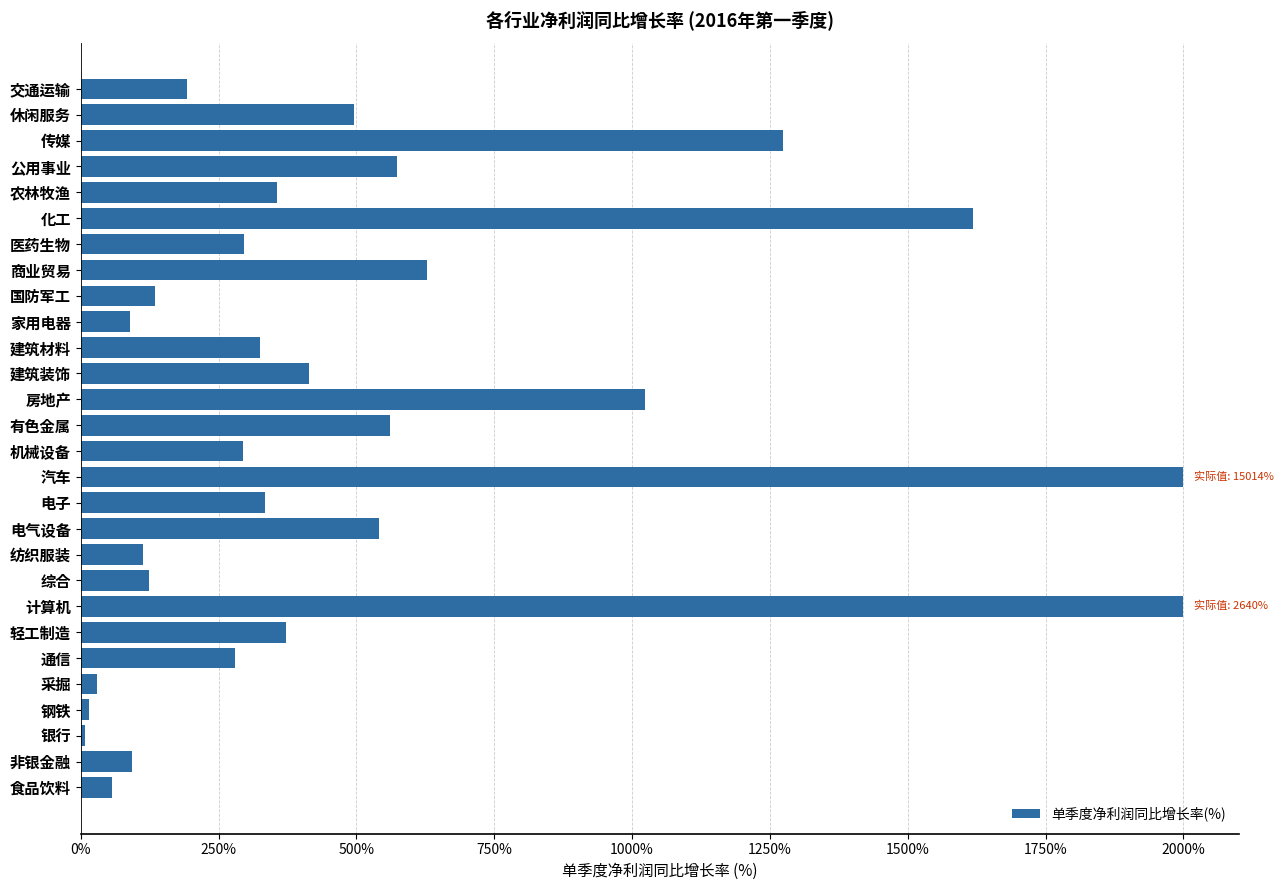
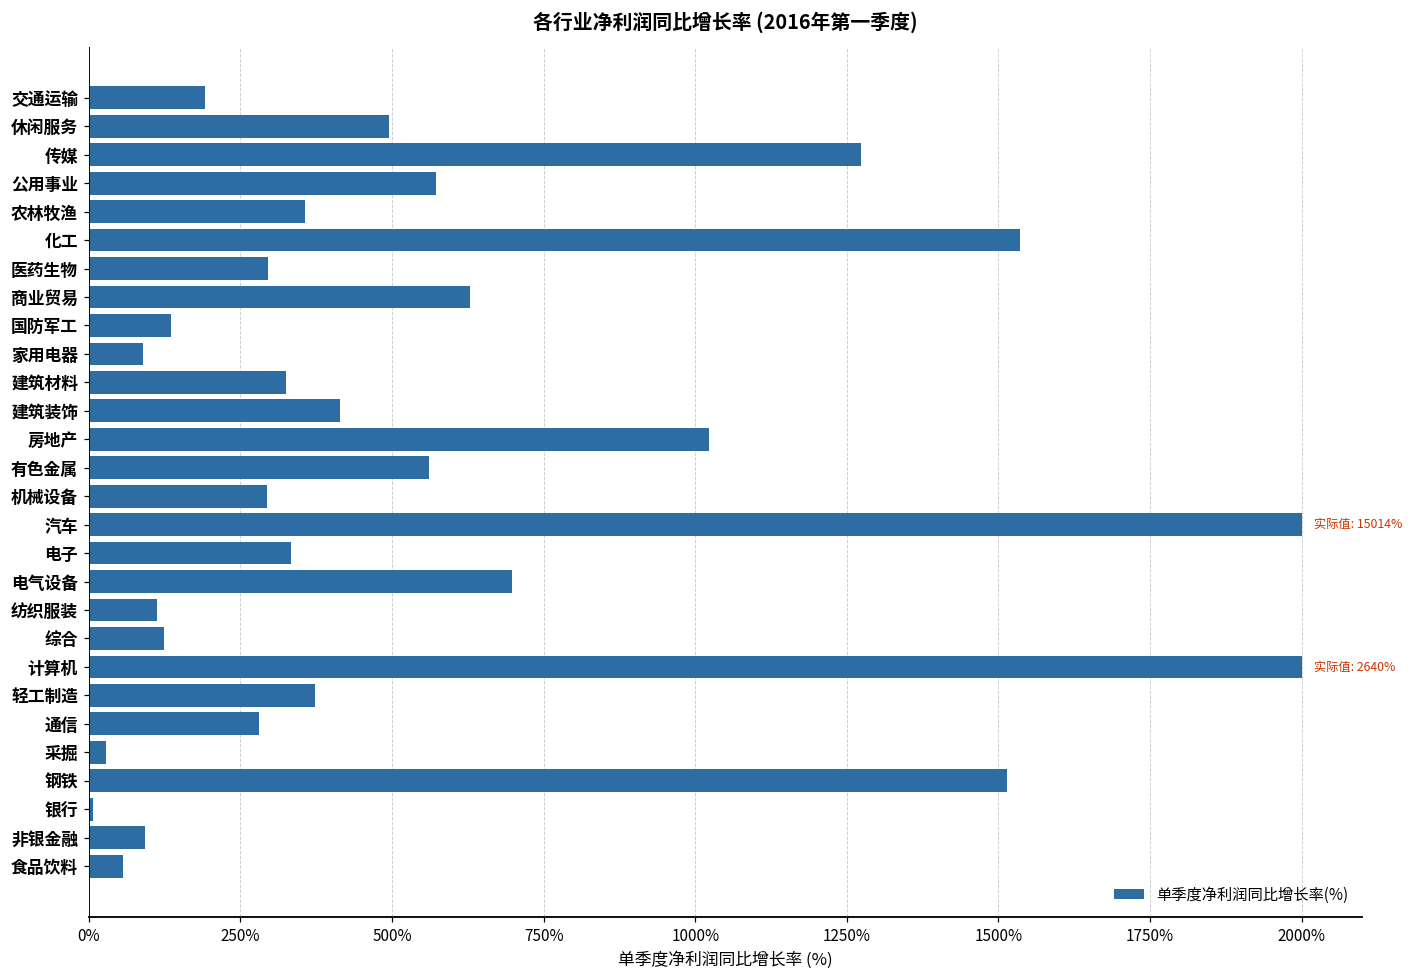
  {
    "交通运输": "190%",
    "休闲服务": "490%",
    "传媒": "1270%",
    "公用事业": "570%",
    "农林牧渔": "360%",
-   "化工": "1620%",
+   "化工": "1540%",
    "医药生物": "300%",
    "商业贸易": "630%",
    "国防军工": "140%",
    "家用电器": "90%",
    "建筑材料": "330%",
    "建筑装饰": "410%",
    "房地产": "1020%",
    "有色金属": "560%",
    "机械设备": "290%",
    "电子": "330%",
-   "电气设备": "540%",
+   "电气设备": "700%",
    "纺织服装": "110%",
    "综合": "120%",
    "轻工制造": "370%",
    "通信": "280%",
    "采掘": "30%",
-   "钢铁": "10%",
+   "钢铁": "1510%",
    "银行": "10%",
    "非银金融": "90%",
    "食品饮料": "60%"
  }
